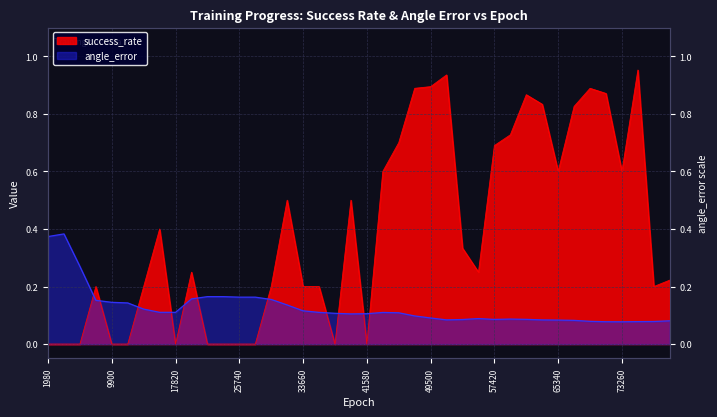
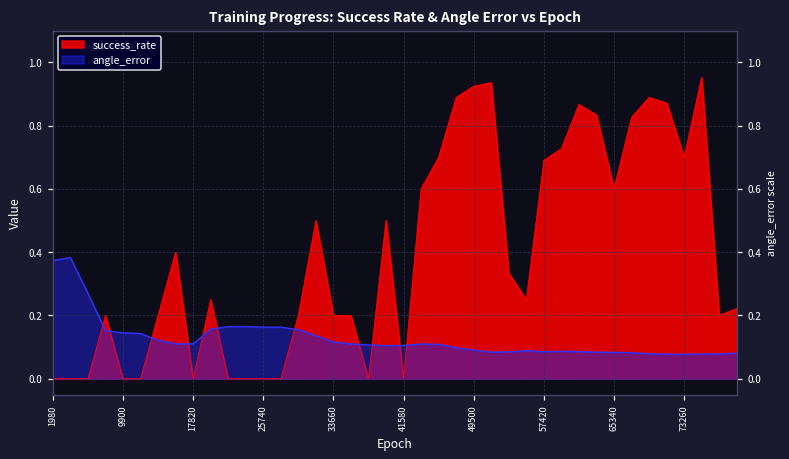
  {
    "success_rate": {
      "1980": 0.00,
      "9900": 0.00,
      "17820": 0.00,
      "25740": 0.00,
      "33660": 0.20,
      "41580": 0.00,
-     "49500": 0.89,
+     "49500": 0.92,
      "57420": 0.69,
      "65340": 0.60,
-     "73260": 0.6
+     "73260": 0.7
    },
    "angle_error": {
      "1980": 0.37,
      "9900": 0.15,
      "17820": 0.11,
      "25740": 0.16,
      "33660": 0.12,
      "41580": 0.11,
      "49500": 0.09,
      "57420": 0.09,
      "65340": 0.08,
      "73260": 0.08
    }
  }
